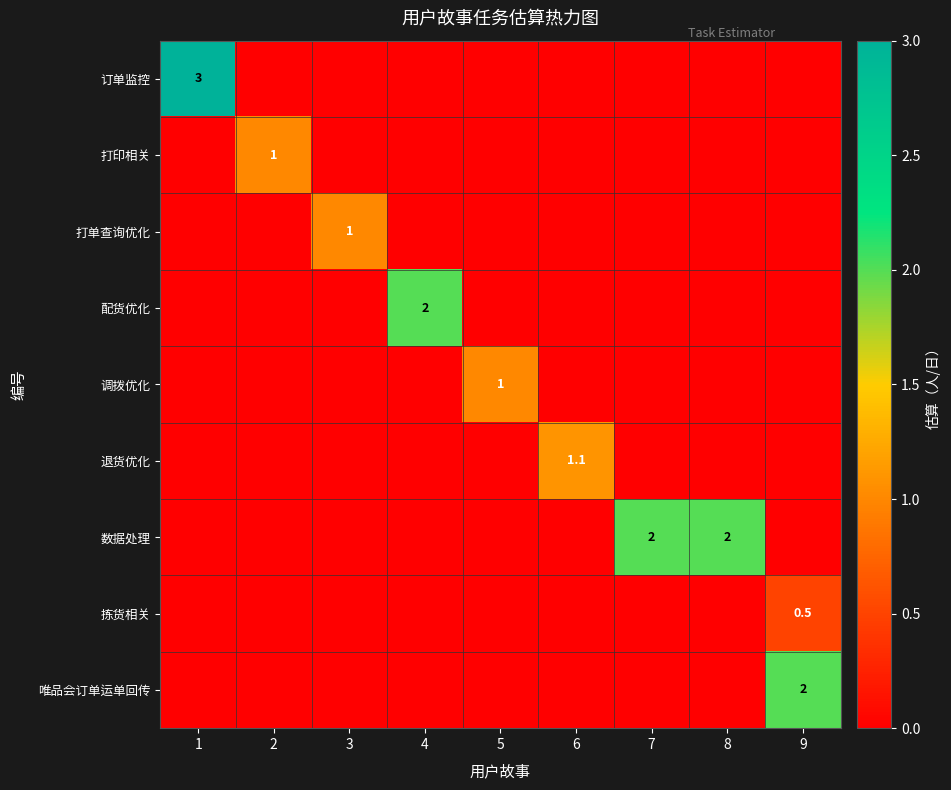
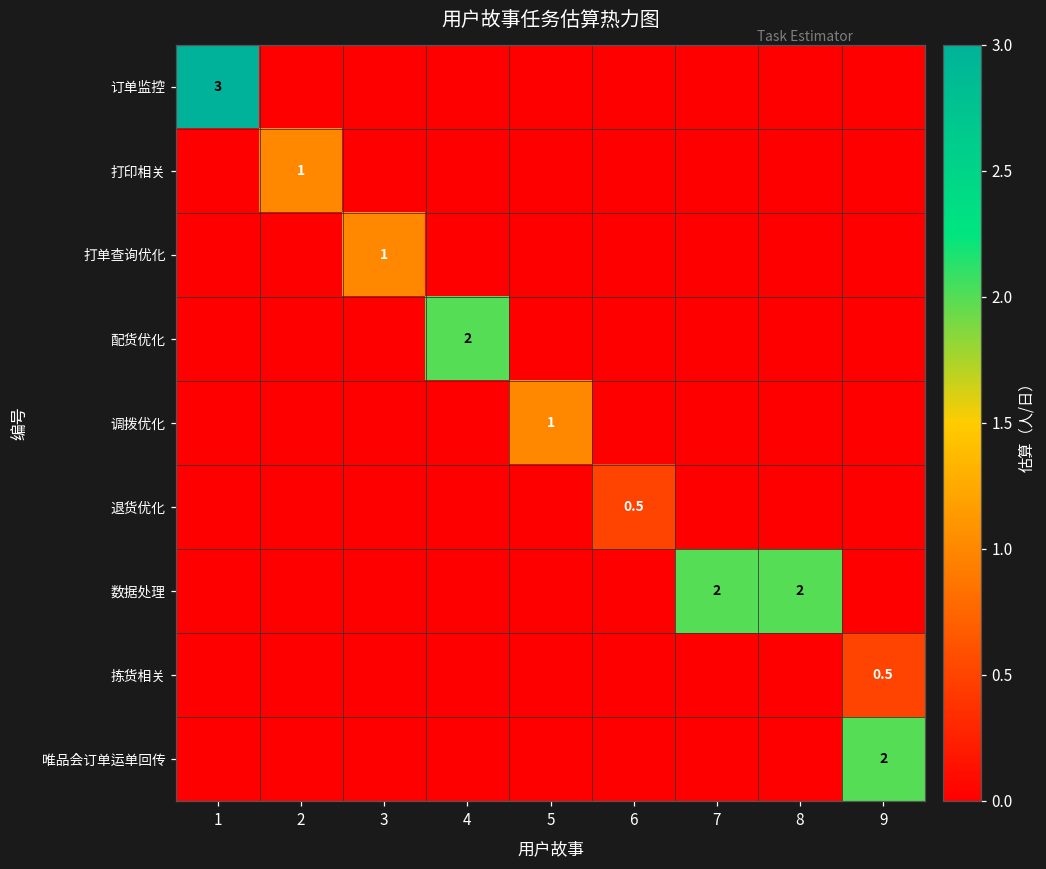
  {
    "订单监控": {
      "1": 3
    },
    "打印相关": {
      "2": 1
    },
    "打单查询优化": {
      "3": 1
    },
    "配货优化": {
      "4": 2
    },
    "调拨优化": {
      "5": 1
    },
    "退货优化": {
-     "6": 1.1
+     "6": 0.5
    },
    "数据处理": {
      "7": 2,
      "8": 2
    },
    "拣货相关": {
      "9": 0.5
    },
    "唯品会订单运单回传": {
      "9": 2
    }
  }
